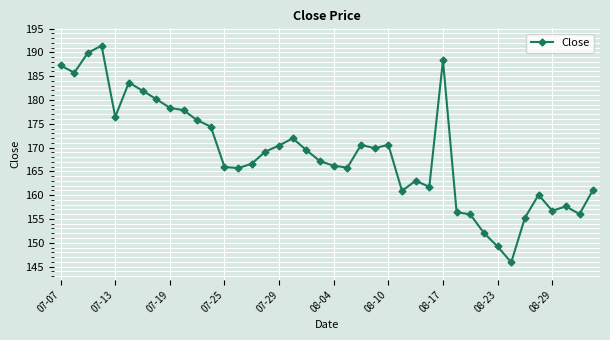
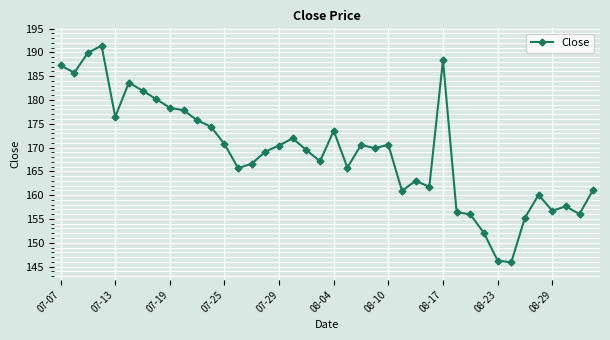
  {
    "07-07": 187,
    "07-13": 176,
    "07-19": 178,
-   "07-25": 166,
+   "07-25": 171,
    "07-29": 170,
-   "08-04": 166,
+   "08-04": 174,
    "08-10": 171,
    "08-17": 188,
-   "08-23": 149,
+   "08-23": 146,
    "08-29": 157
  }
